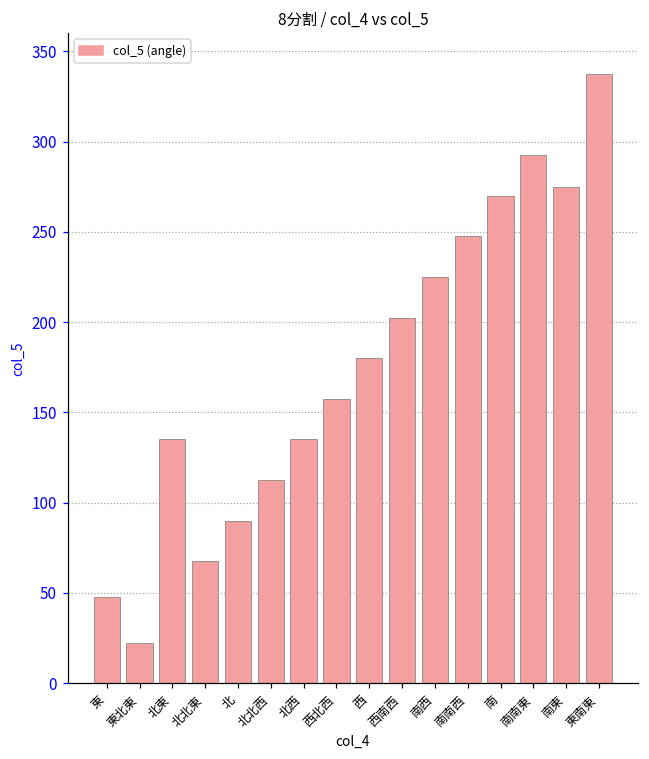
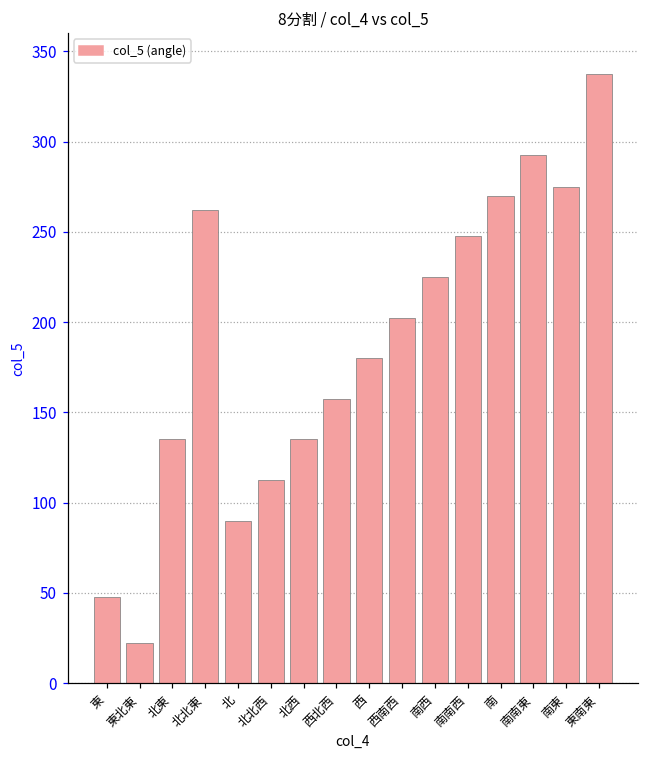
  {
    "東": 48,
    "東北東": 23,
    "北東": 135,
-   "北北東": 68,
+   "北北東": 262,
    "北": 90,
    "北北西": 113,
    "北西": 135,
    "西北西": 158,
    "西": 180,
    "西南西": 203,
    "南西": 225,
    "南南西": 248,
    "南": 270,
    "南南東": 293,
    "南東": 275,
    "東南東": 338
  }
